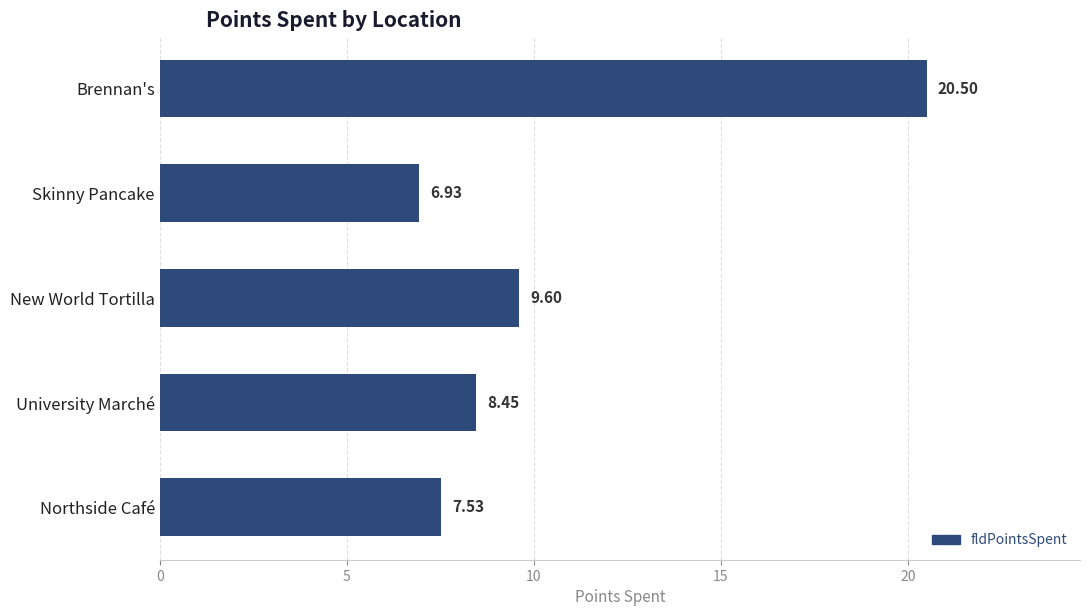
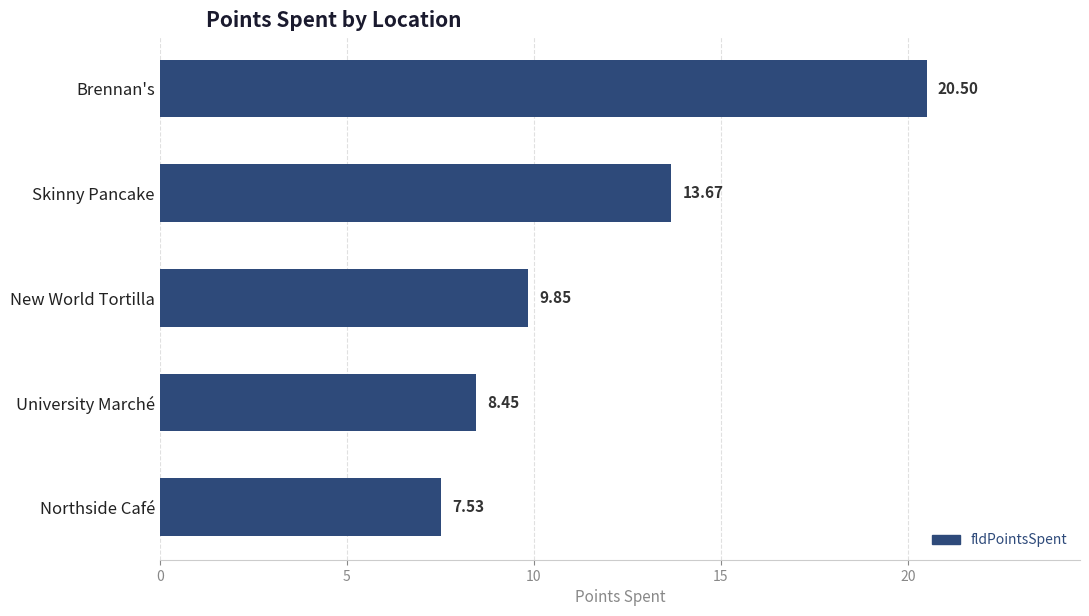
  {
    "Brennan's": 20.50,
-   "Skinny Pancake": 6.93,
-   "New World Tortilla": 9.60,
+   "Skinny Pancake": 13.67,
+   "New World Tortilla": 9.85,
    "University Marché": 8.45,
    "Northside Café": 7.53
  }
